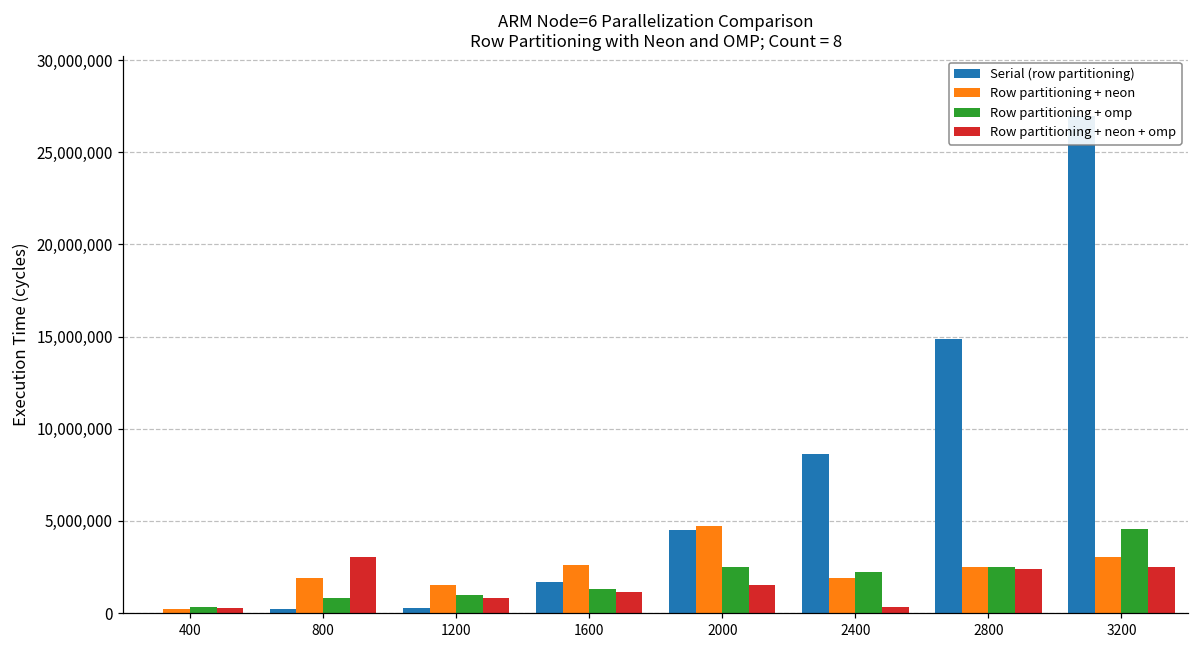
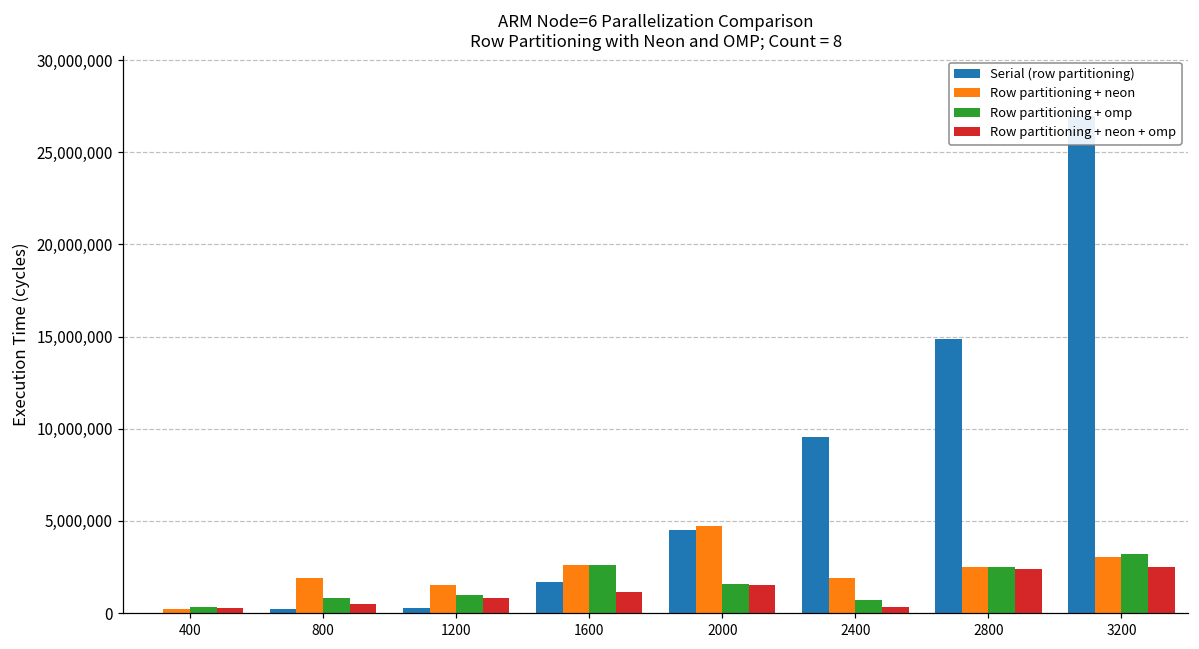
  {
    "Serial (row partitioning)": {
      "800": "200,000",
      "1200": "200,000",
      "1600": "1,700,000",
      "2000": "4,500,000",
-     "2400": "8,600,000",
+     "2400": "9,600,000",
      "2800": "14,900,000"
    },
    "Row partitioning + neon": {
      "400": "200,000",
      "800": "1,900,000",
      "1200": "1,500,000",
      "1600": "2,600,000",
      "2000": "4,700,000",
      "2400": "1,900,000",
      "2800": "2,500,000",
      "3200": "3,000,000"
    },
    "Row partitioning + omp": {
      "400": "300,000",
      "800": "800,000",
      "1200": "1,000,000",
-     "1600": "1,300,000",
-     "2000": "2,500,000",
-     "2400": "2,200,000",
+     "1600": "2,600,000",
+     "2000": "1,600,000",
+     "2400": "700,000",
      "2800": "2,500,000",
-     "3200": "4,600,000"
+     "3200": "3,200,000"
    },
    "Row partitioning + neon + omp": {
      "400": "300,000",
-     "800": "3,000,000",
+     "800": "500,000",
      "1200": "800,000",
      "1600": "1,200,000",
      "2000": "1,500,000",
      "2400": "300,000",
      "2800": "2,400,000",
      "3200": "2,500,000"
    }
  }
